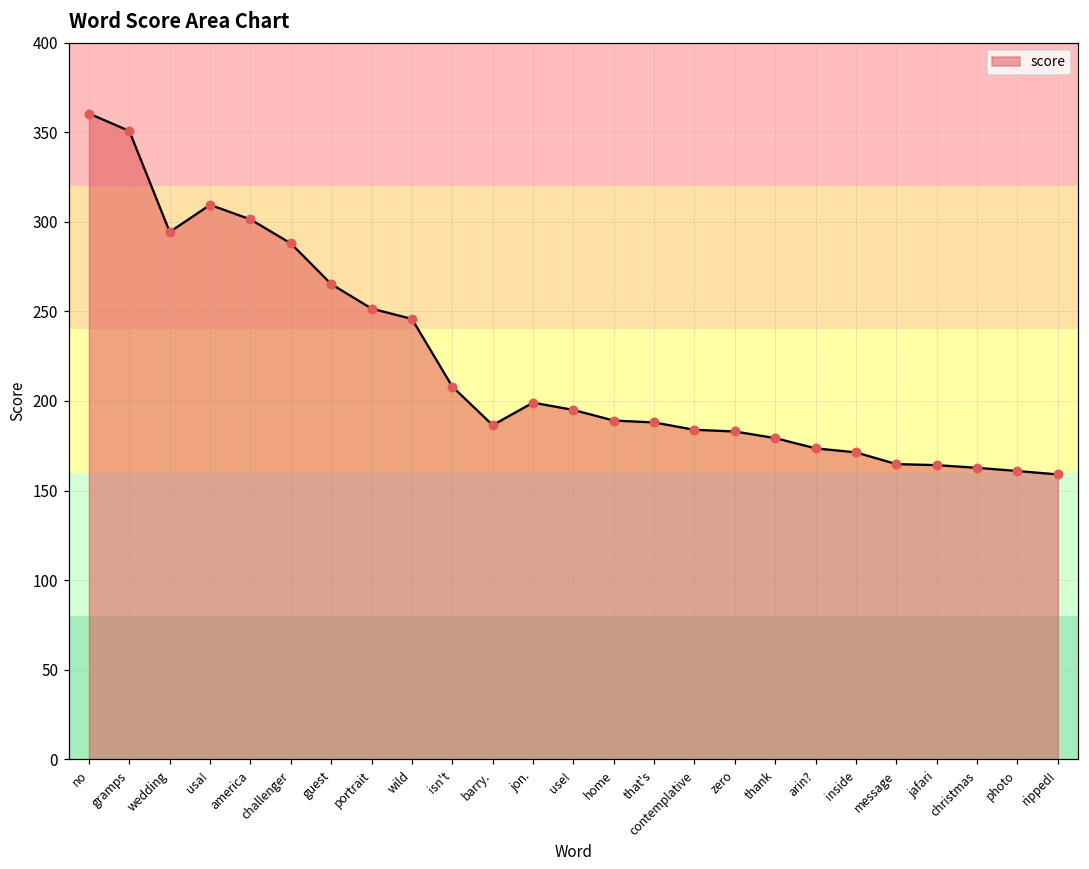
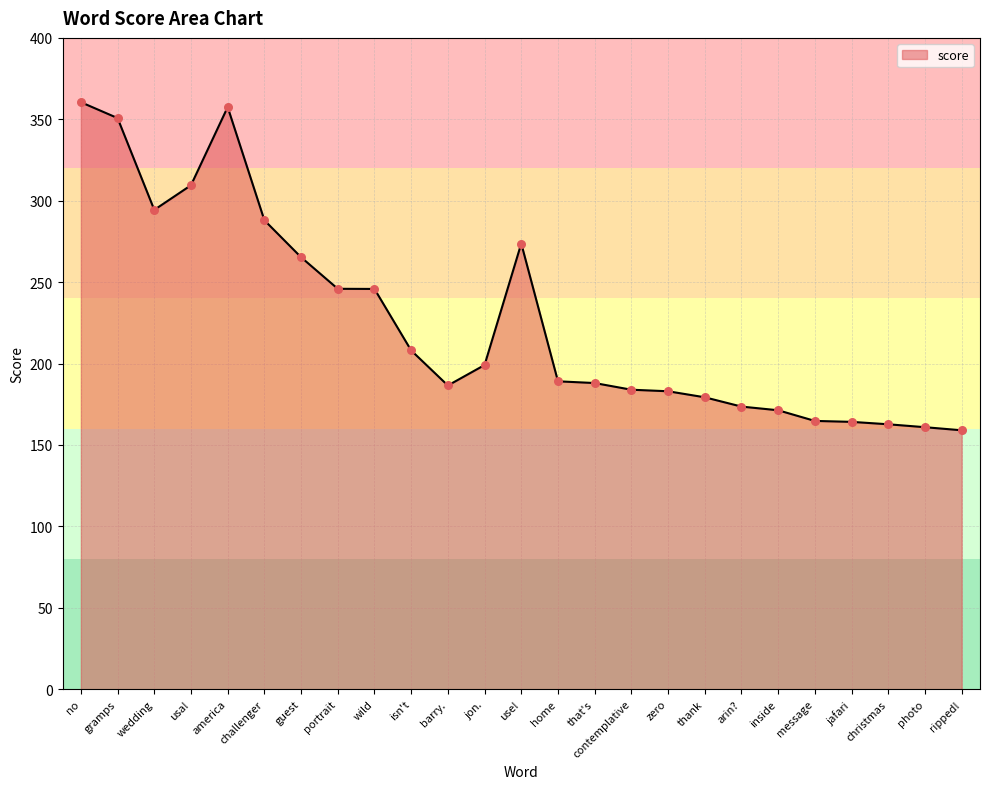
  {
    "no": 361,
    "gramps": 351,
    "wedding": 294,
    "usa!": 310,
-   "america": 301,
+   "america": 358,
    "challenger": 288,
    "guest": 265,
-   "portrait": 252,
+   "portrait": 246,
    "wild": 246,
    "isn't": 208,
    "barry.": 187,
    "jon.": 199,
-   "use!": 195,
+   "use!": 274,
    "home": 189,
    "that's": 188,
    "contemplative": 184,
    "zero": 183,
    "thank": 179,
    "arin?": 174,
    "inside": 171,
    "message": 165,
    "jafari": 164,
    "christmas": 163,
    "photo": 161,
    "ripped!": 159
  }
